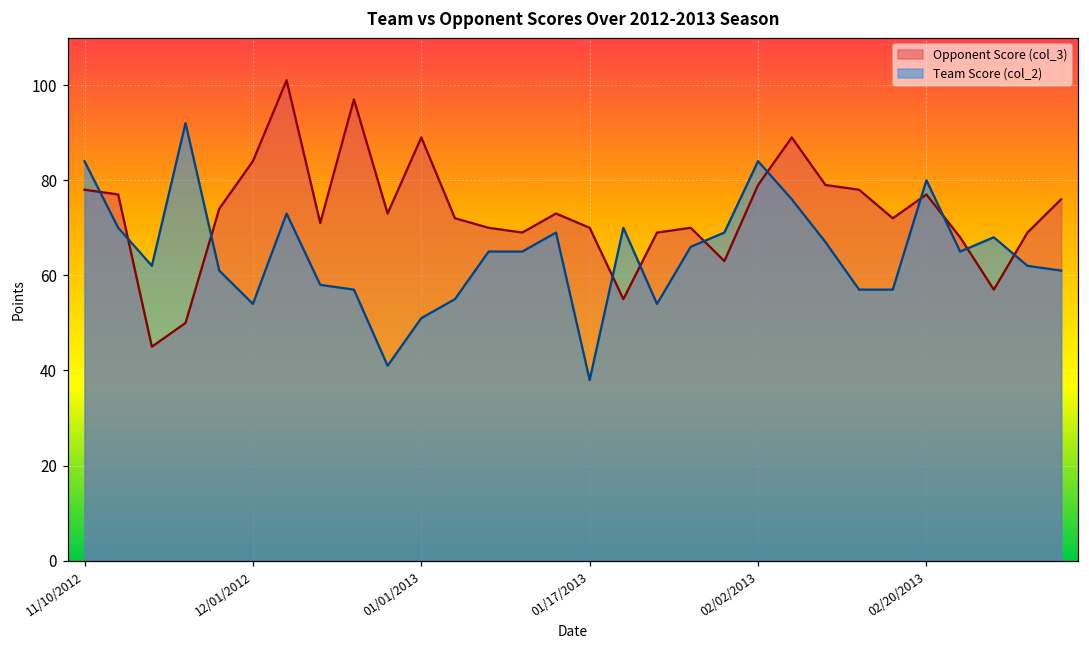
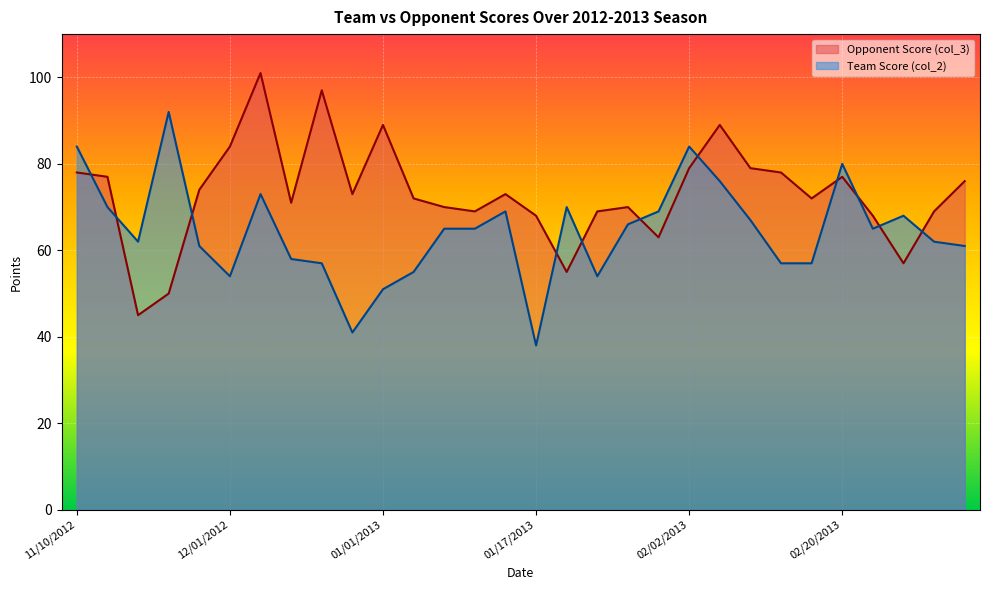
  {
    "Opponent Score (col_3)": {
      "11/10/2012": 78,
      "12/01/2012": 84,
      "01/01/2013": 89,
-     "01/17/2013": 70,
+     "01/17/2013": 68,
      "02/02/2013": 79,
      "02/20/2013": 77
    },
    "Team Score (col_2)": {
      "11/10/2012": 84,
      "12/01/2012": 54,
      "01/01/2013": 51,
      "01/17/2013": 38,
      "02/02/2013": 84,
      "02/20/2013": 80
    }
  }
